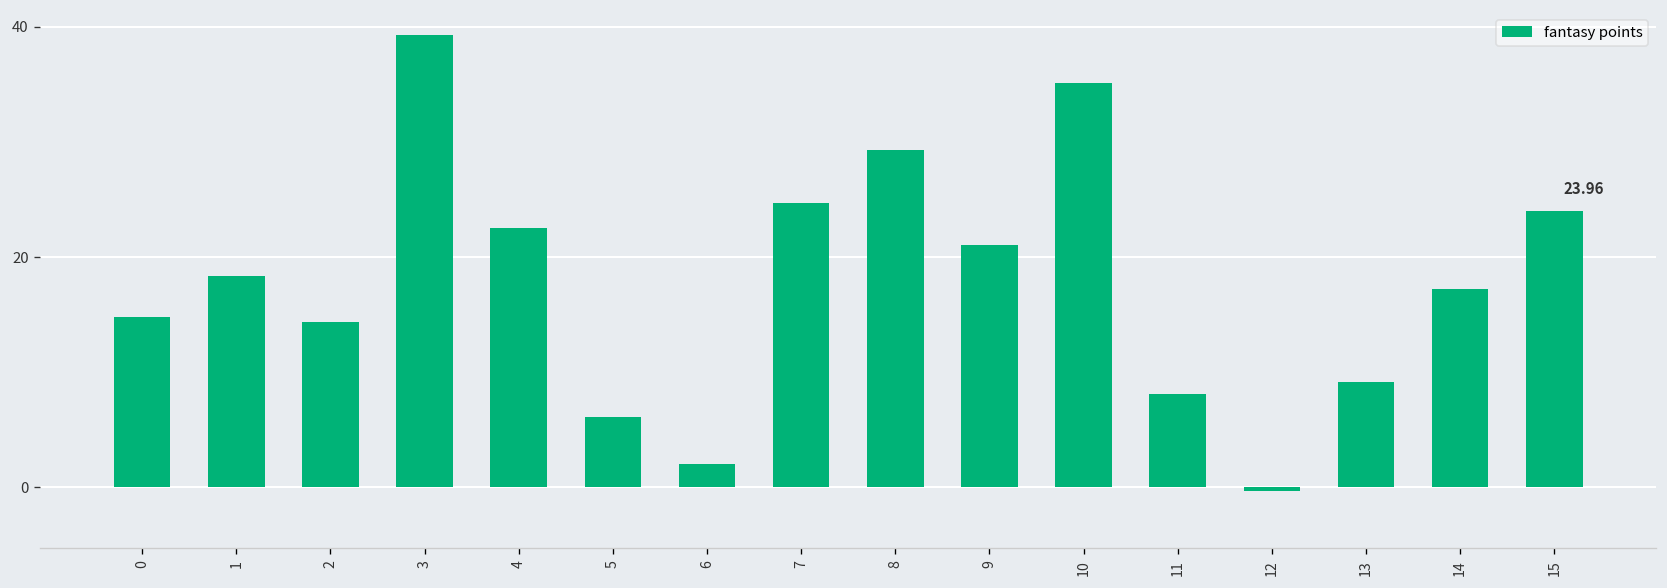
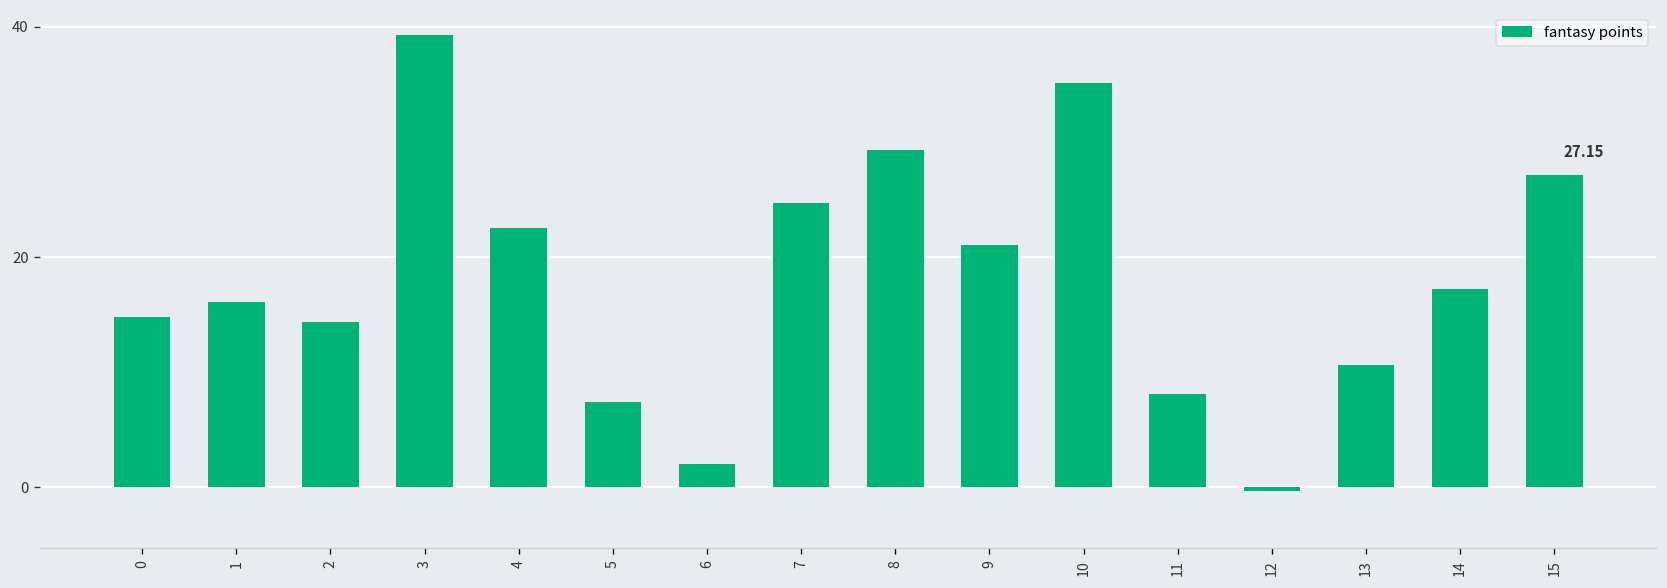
  {
-   "1": 18,
-   "5": 6,
-   "13": 9,
-   "15": 23.96
+   "1": 16,
+   "5": 7,
+   "13": 11,
+   "15": 27.15
  }
